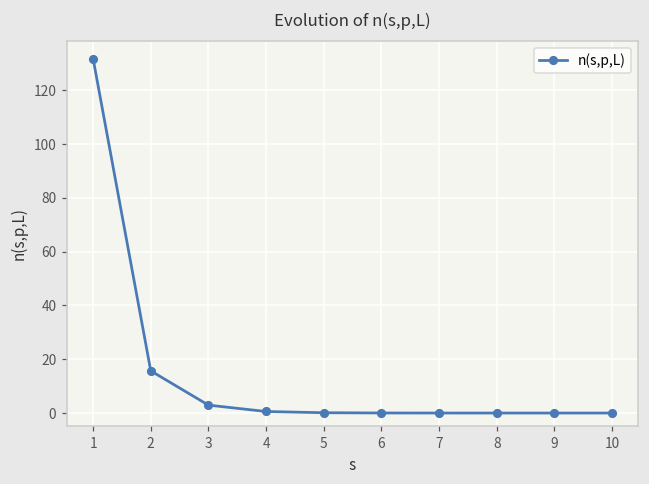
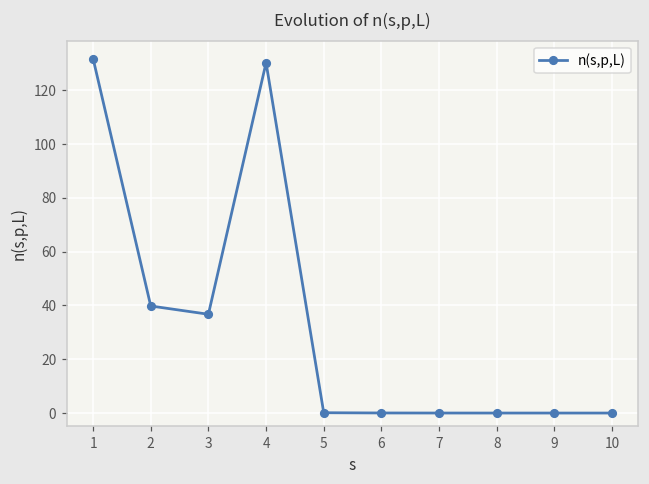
  {
    "1": 132,
-   "2": 16,
-   "3": 3,
-   "4": 1,
+   "2": 40,
+   "3": 37,
+   "4": 130,
    "5": 0,
    "6": 0,
    "7": 0,
    "8": 0,
    "9": 0,
    "10": 0
  }
